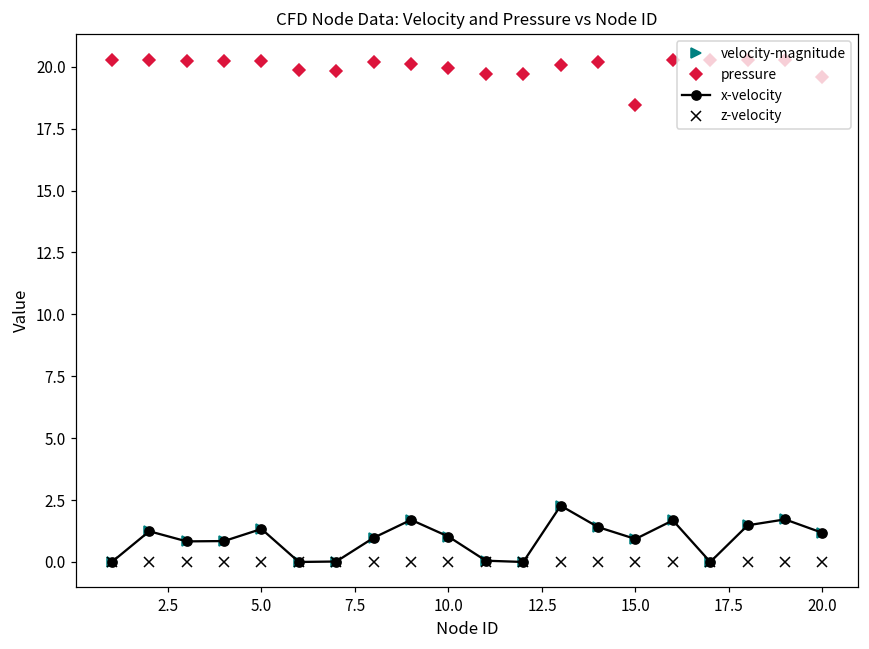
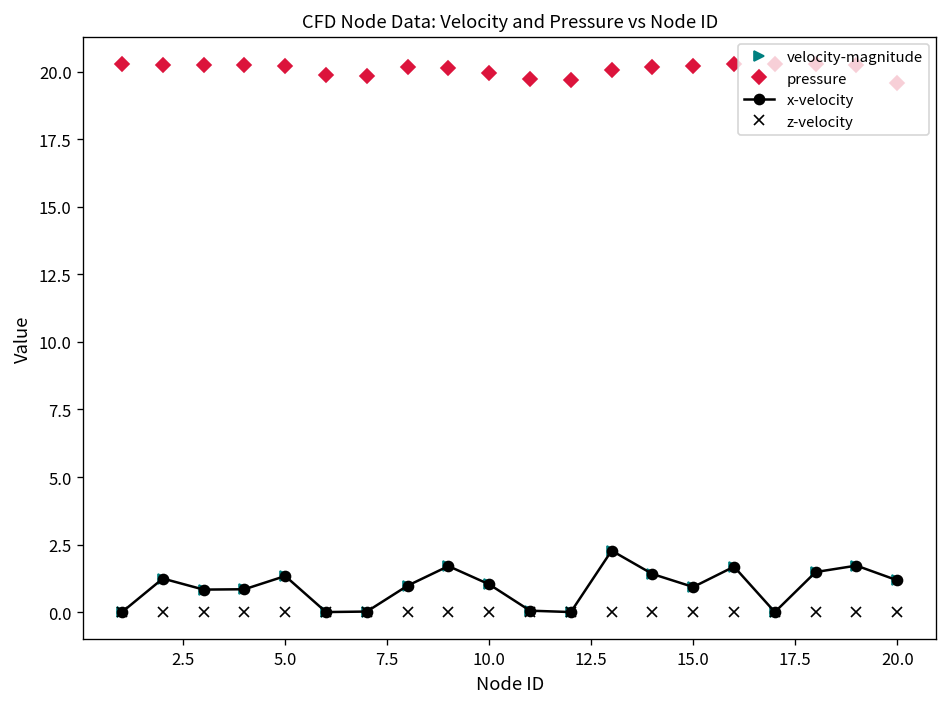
  {
    "pressure": {
      "5.0": 20.2,
      "10.0": 20.0,
-     "15.0": 18.5
+     "15.0": 20.2
    }
  }
